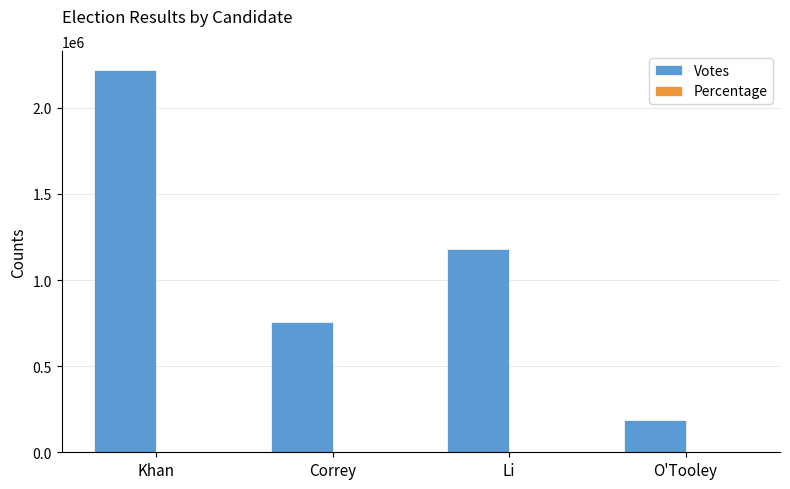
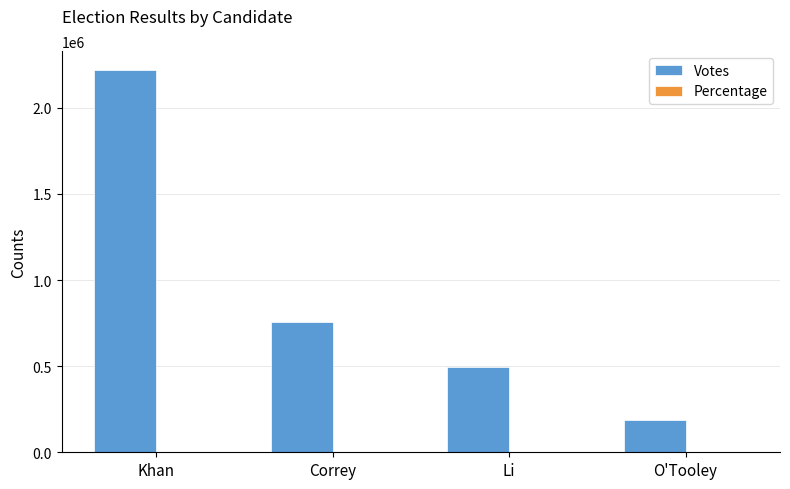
  {
    "Votes": {
      "Khan": 2220000,
      "Correy": 760000,
-     "Li": 1180000,
+     "Li": 490000,
      "O'Tooley": 190000
    }
  }
